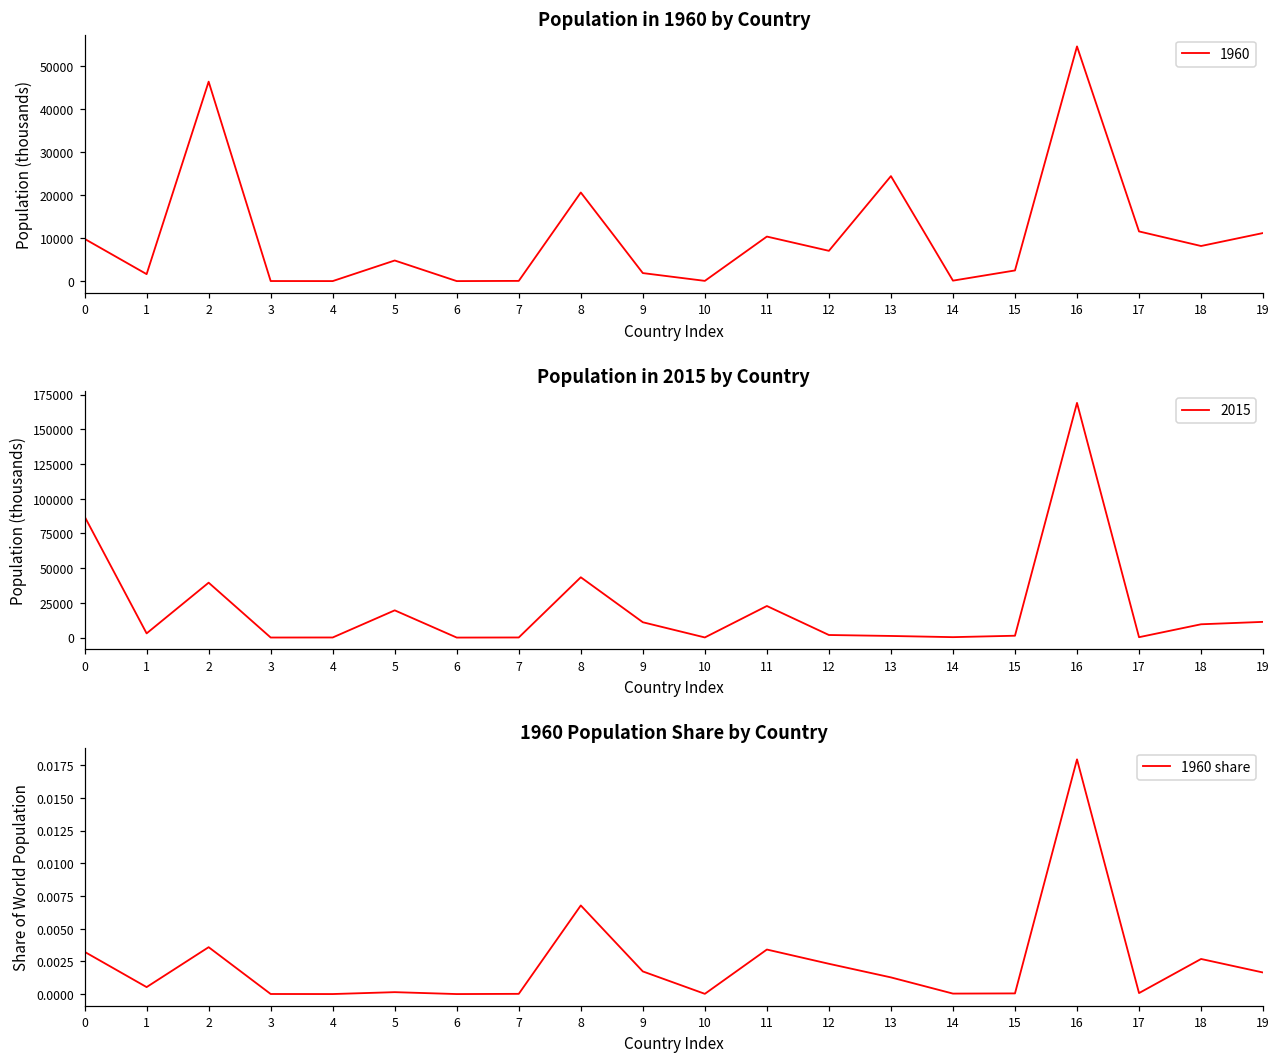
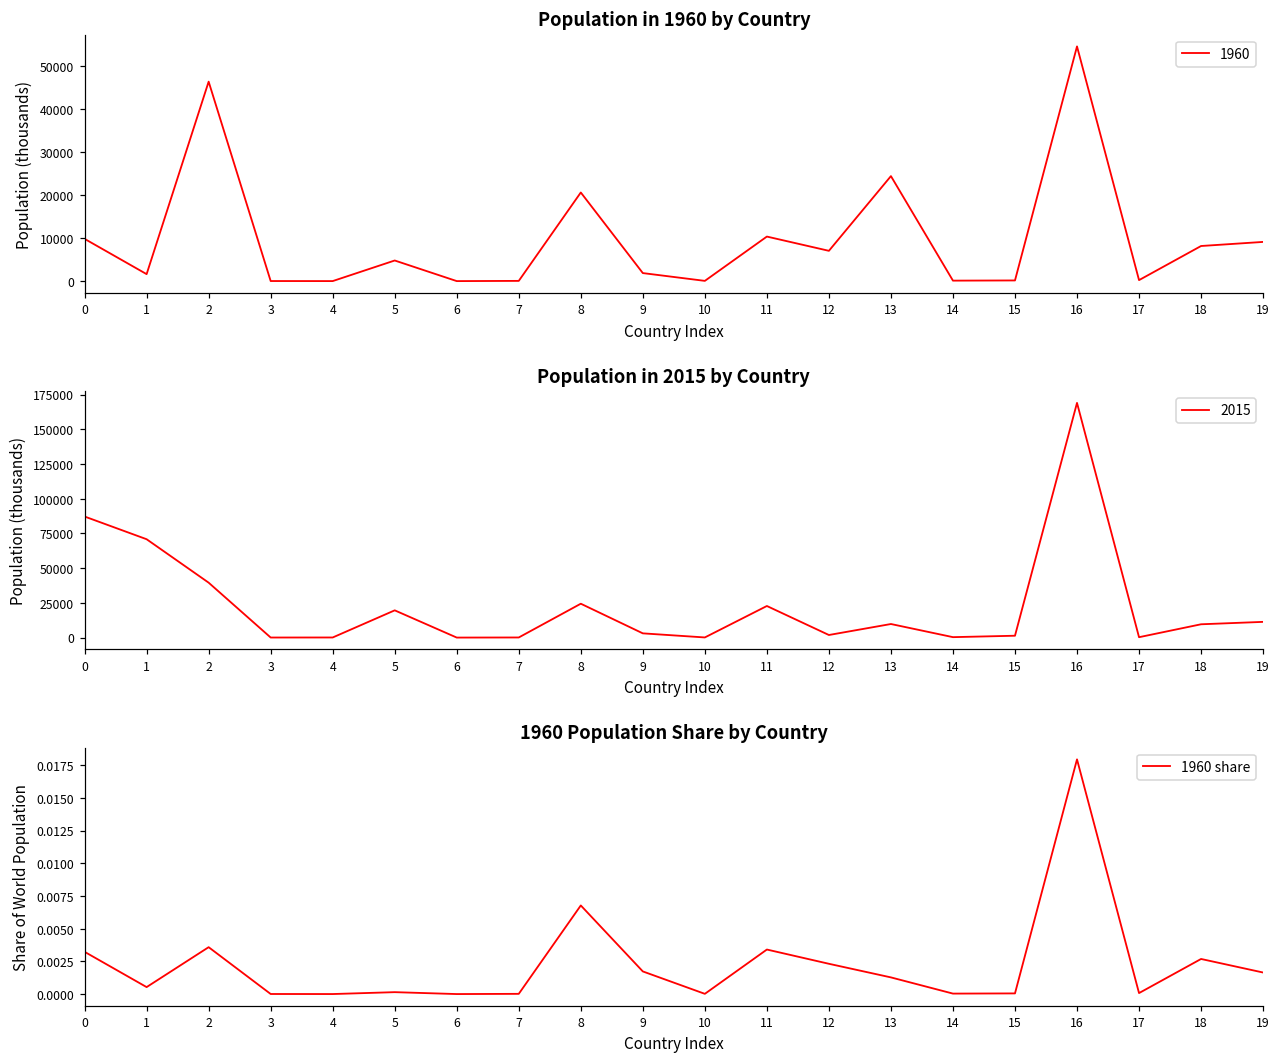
  {
    "Population in 1960 by Country": {
      "0": 10000,
      "1": 2000,
      "2": 46000,
      "3": 0,
      "4": 0,
      "5": 5000,
      "6": 0,
      "7": 0,
      "8": 21000,
      "9": 2000,
      "10": 0,
      "11": 10000,
      "12": 7000,
      "13": 24000,
      "14": 0,
-     "15": 2000,
+     "15": 0,
      "16": 55000,
-     "17": 12000,
+     "17": 0,
      "18": 8000,
-     "19": 11000
+     "19": 9000
    },
    "Population in 2015 by Country": {
      "0": 87000,
-     "1": 3000,
+     "1": 71000,
      "2": 40000,
      "3": 0,
      "4": 0,
      "5": 20000,
      "6": 0,
      "7": 0,
-     "8": 43000,
-     "9": 11000,
+     "8": 24000,
+     "9": 3000,
      "10": 0,
      "11": 23000,
      "12": 2000,
-     "13": 1000,
+     "13": 10000,
      "14": 0,
      "15": 1000,
      "16": 169000,
      "17": 0,
      "18": 10000,
      "19": 11000
    },
    "1960 Population Share by Country": {
      "0": 0.0032,
      "1": 0.0005,
      "2": 0.0036,
      "3": 0.0000,
      "4": 0.0000,
      "5": 0.0001,
      "6": 0.0000,
      "7": 0.0000,
      "8": 0.0068,
      "9": 0.0017,
      "10": 0.0000,
      "11": 0.0034,
      "12": 0.0023,
      "13": 0.0013,
      "14": 0.0000,
      "15": 0.0001,
      "16": 0.0179,
      "17": 0.0001,
      "18": 0.0027,
      "19": 0.0016
    }
  }
